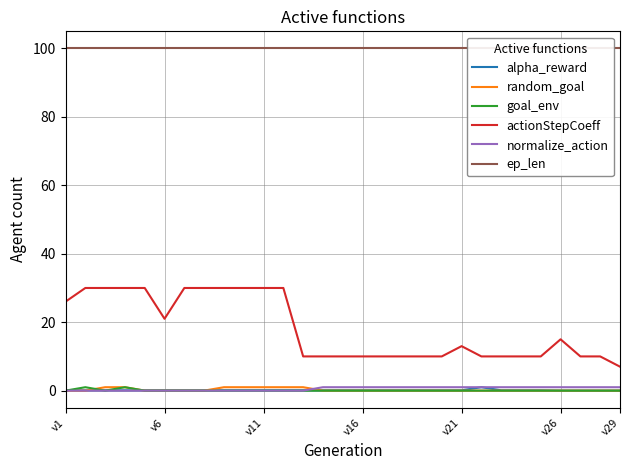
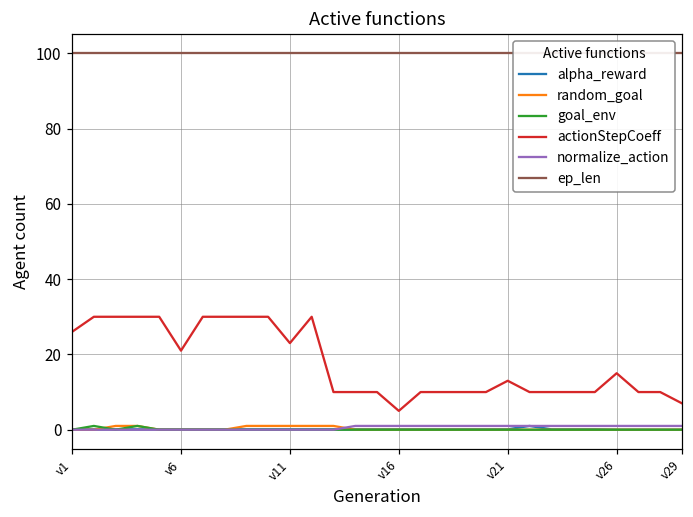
  {
    "random_goal": {
      "v11": 1
    },
    "actionStepCoeff": {
      "v1": 26,
      "v6": 21,
-     "v11": 30,
-     "v16": 10,
+     "v11": 23,
+     "v16": 5,
      "v21": 13,
      "v26": 15,
      "v29": 7
    },
    "normalize_action": {
      "v16": 1,
      "v21": 1,
      "v26": 1,
      "v29": 1
    },
    "ep_len": {
      "v1": 100,
      "v6": 100,
      "v11": 100,
      "v16": 100,
      "v21": 100,
      "v29": 100
    }
  }
